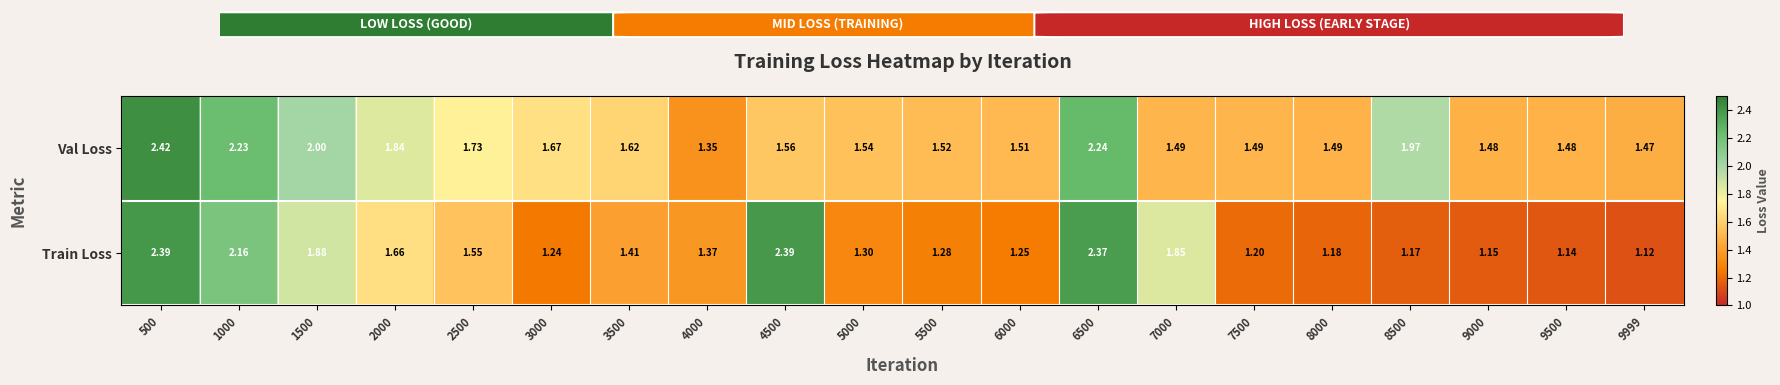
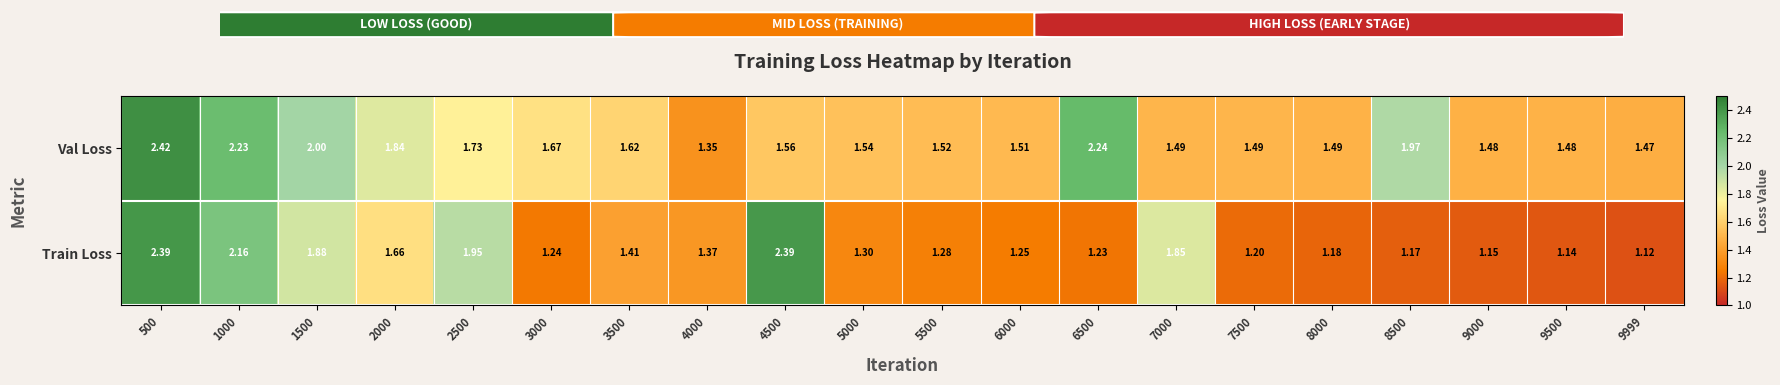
  {
    "Val Loss": {
      "500": 2.42,
      "1000": 2.23,
      "1500": 2.00,
      "2000": 1.84,
      "2500": 1.73,
      "3000": 1.67,
      "3500": 1.62,
      "4000": 1.35,
      "4500": 1.56,
      "5000": 1.54,
      "5500": 1.52,
      "6000": 1.51,
      "6500": 2.24,
      "7000": 1.49,
      "7500": 1.49,
      "8000": 1.49,
      "8500": 1.97,
      "9000": 1.48,
      "9500": 1.48,
      "9999": 1.47
    },
    "Train Loss": {
      "500": 2.39,
      "1000": 2.16,
      "1500": 1.88,
      "2000": 1.66,
-     "2500": 1.55,
+     "2500": 1.95,
      "3000": 1.24,
      "3500": 1.41,
      "4000": 1.37,
      "4500": 2.39,
      "5000": 1.30,
      "5500": 1.28,
      "6000": 1.25,
-     "6500": 2.37,
+     "6500": 1.23,
      "7000": 1.85,
      "7500": 1.20,
      "8000": 1.18,
      "8500": 1.17,
      "9000": 1.15,
      "9500": 1.14,
      "9999": 1.12
    }
  }
